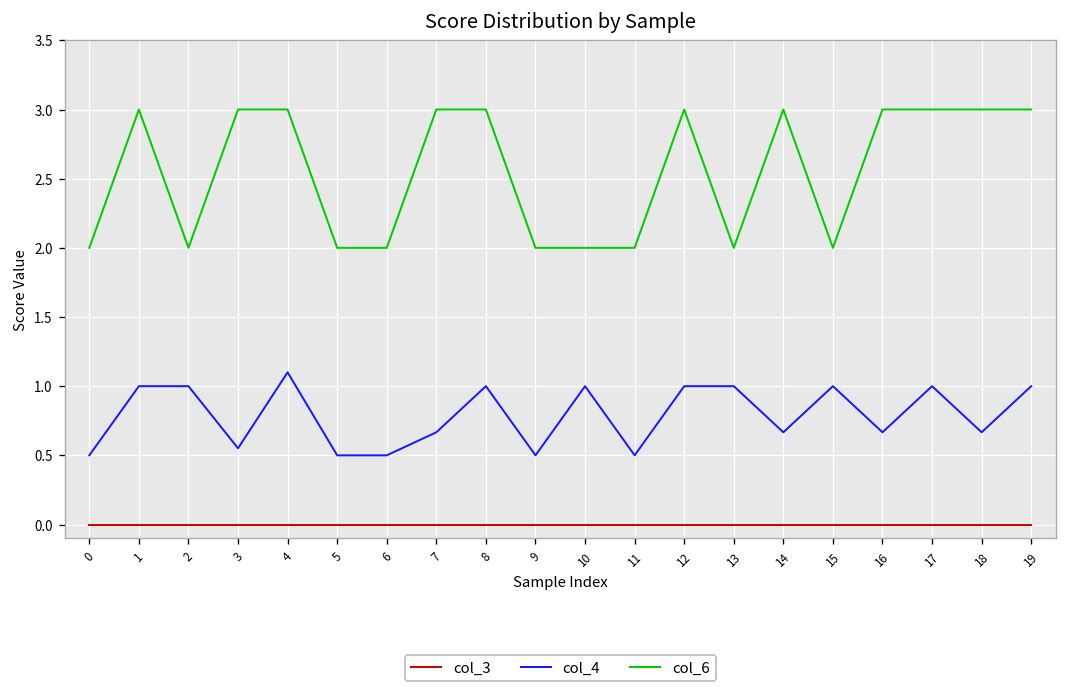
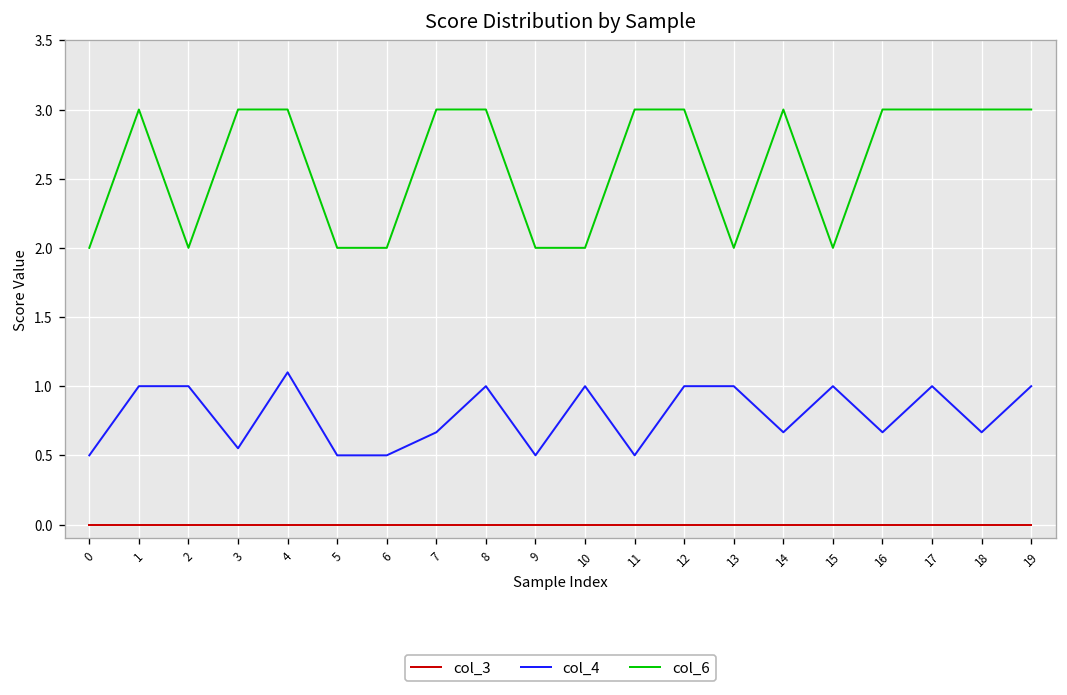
  {
    "col_3": {
      "0": 0,
      "1": 0,
      "2": 0,
      "3": 0,
      "4": 0,
      "5": 0,
      "6": 0,
      "7": 0,
      "8": 0,
      "9": 0,
      "10": 0,
      "11": 0,
      "12": 0,
      "13": 0,
      "14": 0,
      "15": 0,
      "16": 0,
      "17": 0,
      "18": 0,
      "19": 0
    },
    "col_4": {
      "0": 0.50,
      "1": 1,
      "2": 1,
      "3": 0.55,
      "4": 1.10,
      "5": 0.50,
      "6": 0.50,
      "7": 0.67,
      "8": 1,
      "9": 0.50,
      "10": 1,
      "11": 0.50,
      "12": 1,
      "13": 1,
      "14": 0.67,
      "15": 1,
      "16": 0.67,
      "17": 1,
      "18": 0.67,
      "19": 1
    },
    "col_6": {
      "0": 2,
      "1": 3,
      "2": 2,
      "3": 3,
      "4": 3,
      "5": 2,
      "6": 2,
      "7": 3,
      "8": 3,
      "9": 2,
      "10": 2,
-     "11": 2,
+     "11": 3,
      "12": 3,
      "13": 2,
      "14": 3,
      "15": 2,
      "16": 3,
      "17": 3,
      "18": 3,
      "19": 3
    }
  }
